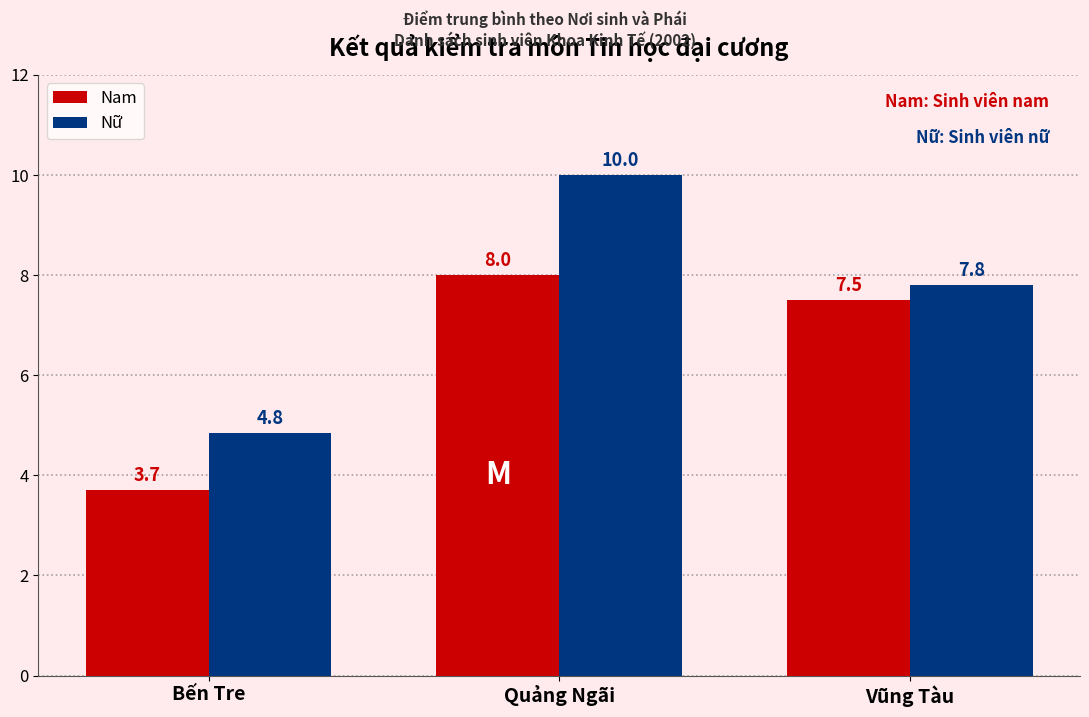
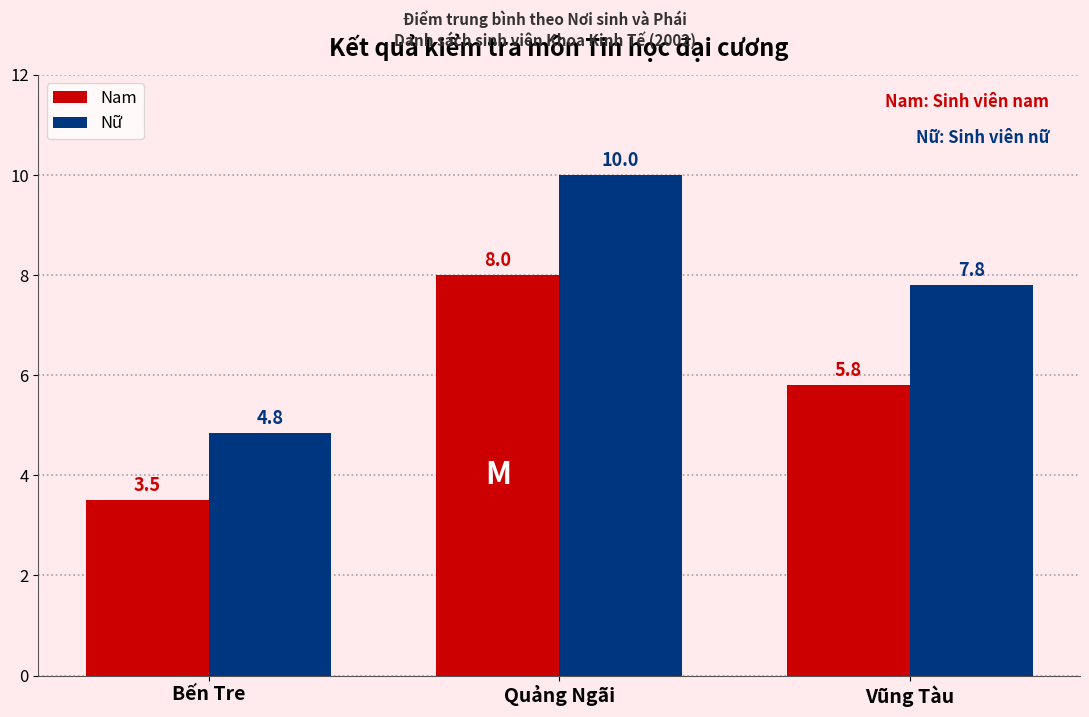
  {
    "Nam": {
-     "Bến Tre": 3.7,
+     "Bến Tre": 3.5,
      "Quảng Ngãi": 8.0,
-     "Vũng Tàu": 7.5
+     "Vũng Tàu": 5.8
    },
    "Nữ": {
      "Bến Tre": 4.8,
      "Quảng Ngãi": 10.0,
      "Vũng Tàu": 7.8
    }
  }
